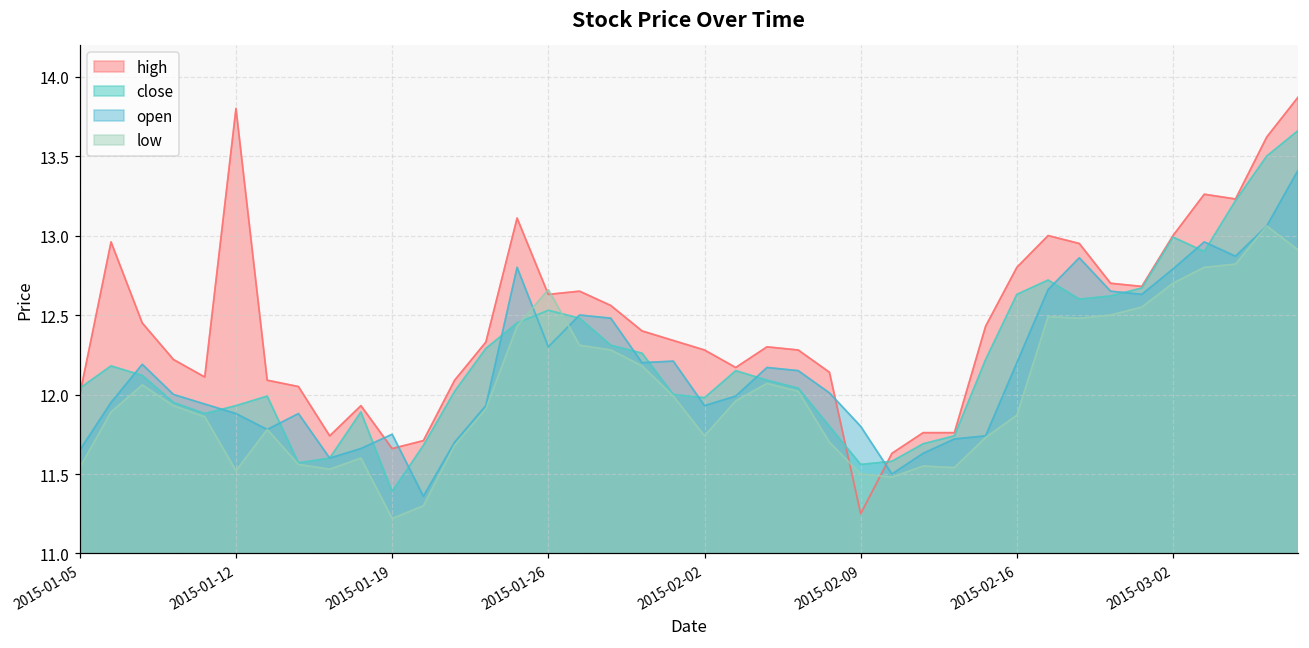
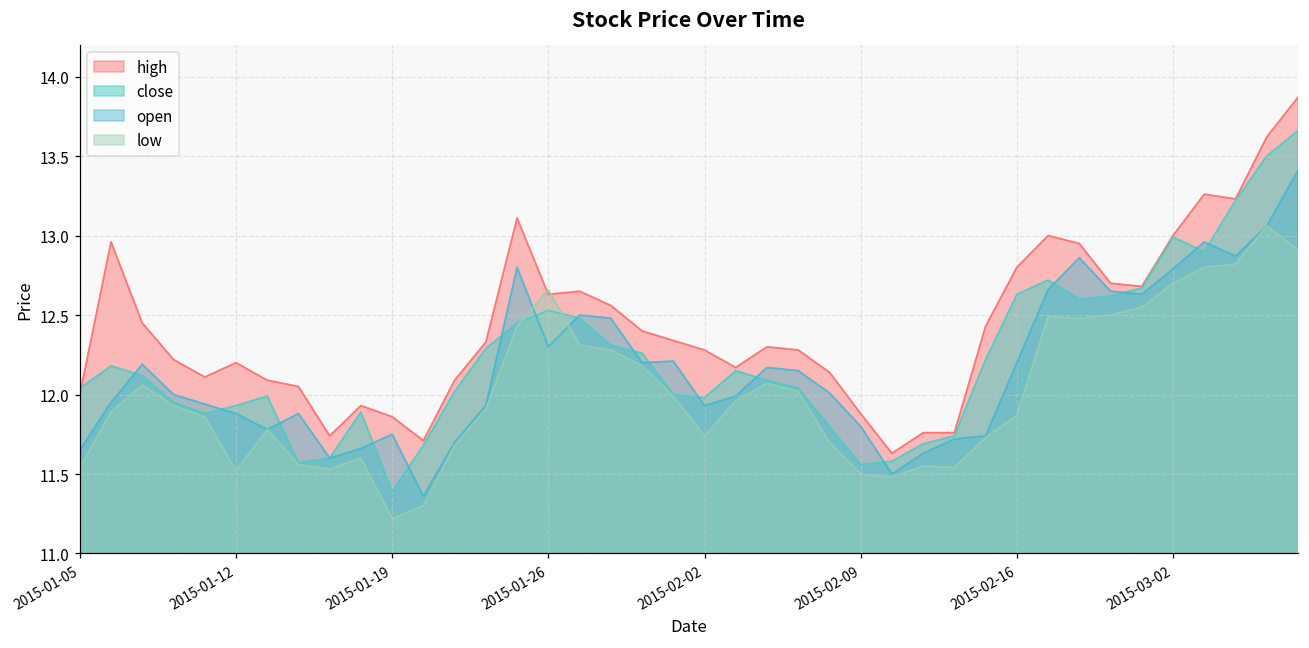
  {
    "high": {
      "2015-01-05": 12.00,
-     "2015-01-12": 13.8,
-     "2015-01-19": 11.66,
+     "2015-01-12": 12.2,
+     "2015-01-19": 11.86,
      "2015-01-26": 12.63,
      "2015-02-02": 12.28,
-     "2015-02-09": 11.25,
+     "2015-02-09": 11.88,
      "2015-02-16": 12.80
    },
    "low": {
      "2015-01-05": 11.54,
      "2015-01-12": 11.52,
      "2015-01-19": 11.22,
      "2015-01-26": 12.66,
      "2015-02-02": 11.74,
      "2015-02-09": 11.50,
      "2015-02-16": 11.87,
      "2015-03-02": 12.70
    }
  }
